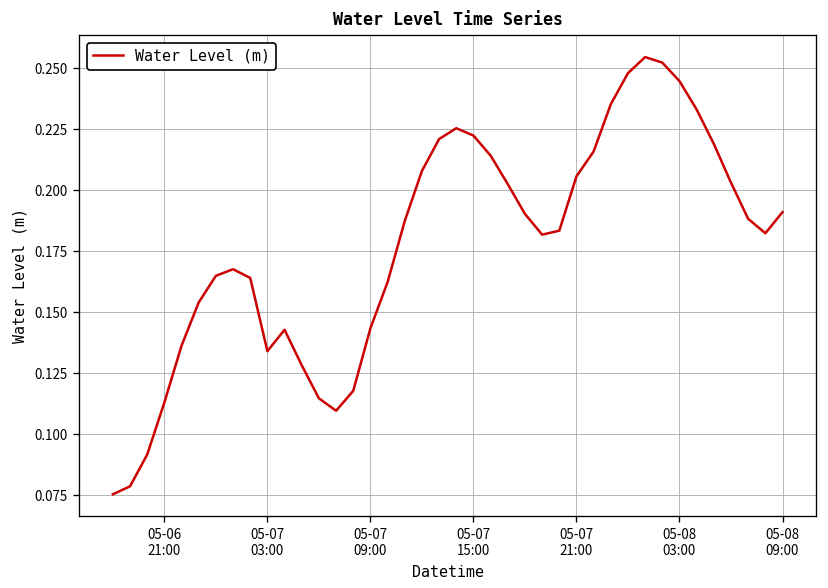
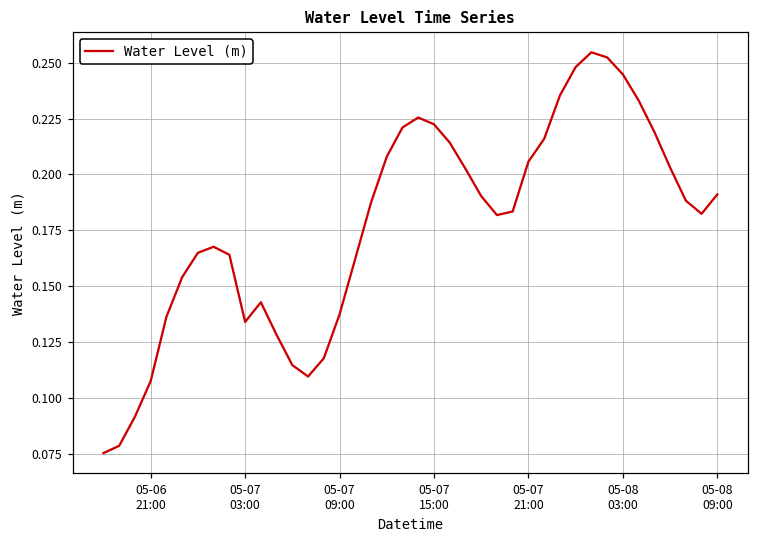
  {
-   "05-06 21:00": 0.113,
+   "05-06 21:00": 0.108,
    "05-07 03:00": 0.134,
-   "05-07 09:00": 0.143,
+   "05-07 09:00": 0.137,
    "05-07 15:00": 0.222,
    "05-07 21:00": 0.206,
    "05-08 03:00": 0.245,
    "05-08 09:00": 0.191
  }
